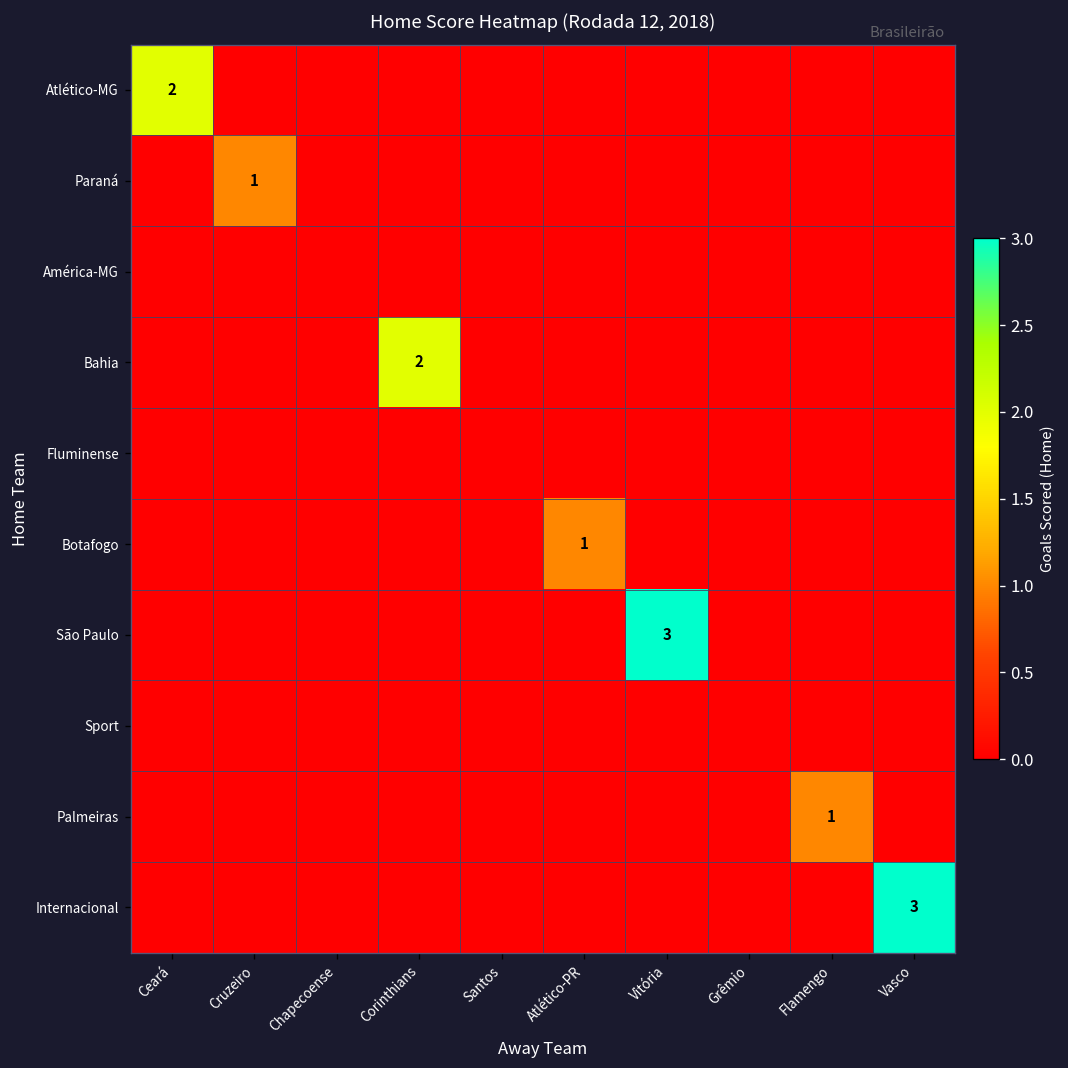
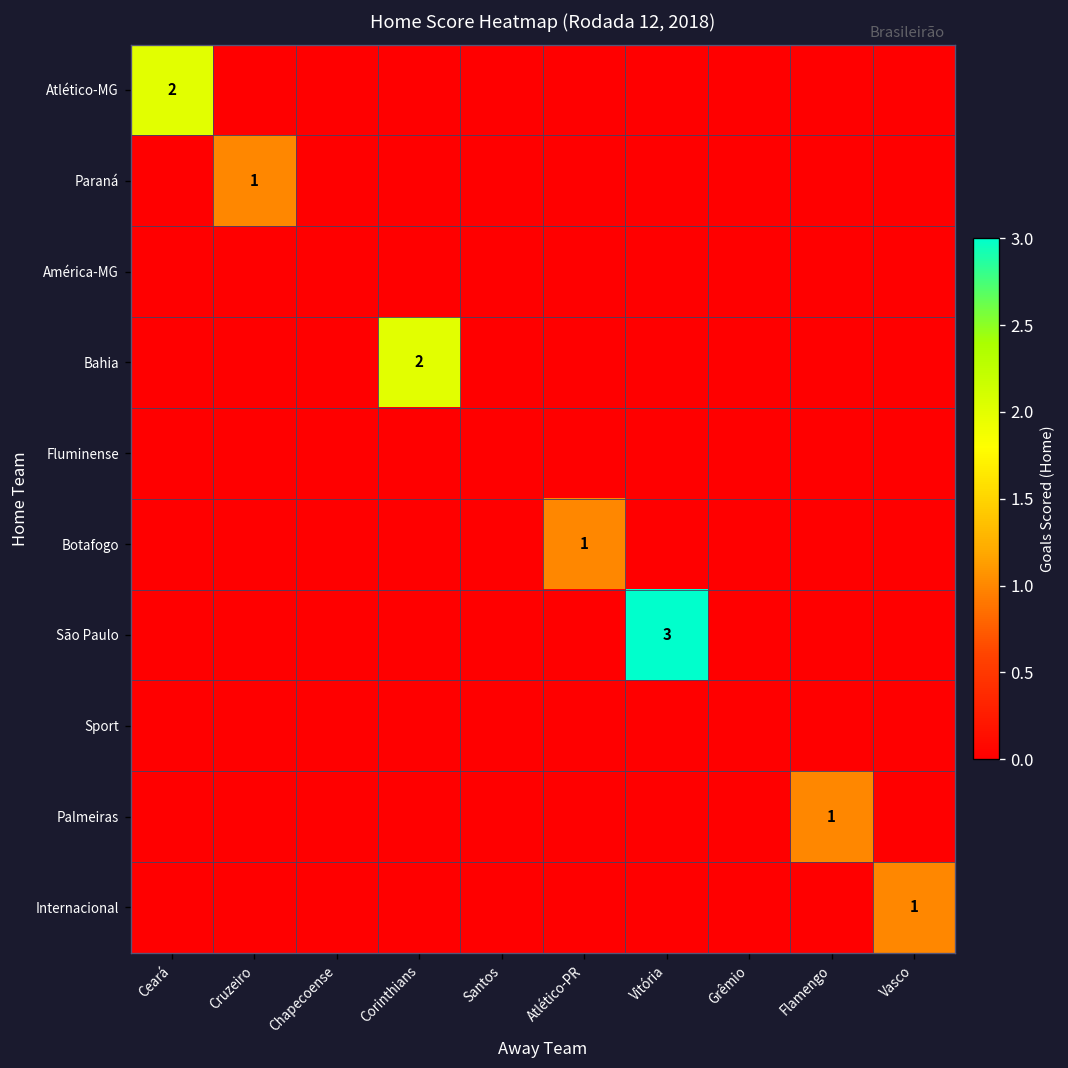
  {
    "Atlético-MG": {
      "Ceará": 2
    },
    "Paraná": {
      "Cruzeiro": 1
    },
    "Bahia": {
      "Corinthians": 2
    },
    "Botafogo": {
      "Atlético-PR": 1
    },
    "São Paulo": {
      "Vitória": 3
    },
    "Palmeiras": {
      "Flamengo": 1
    },
    "Internacional": {
-     "Vasco": 3
+     "Vasco": 1
    }
  }
